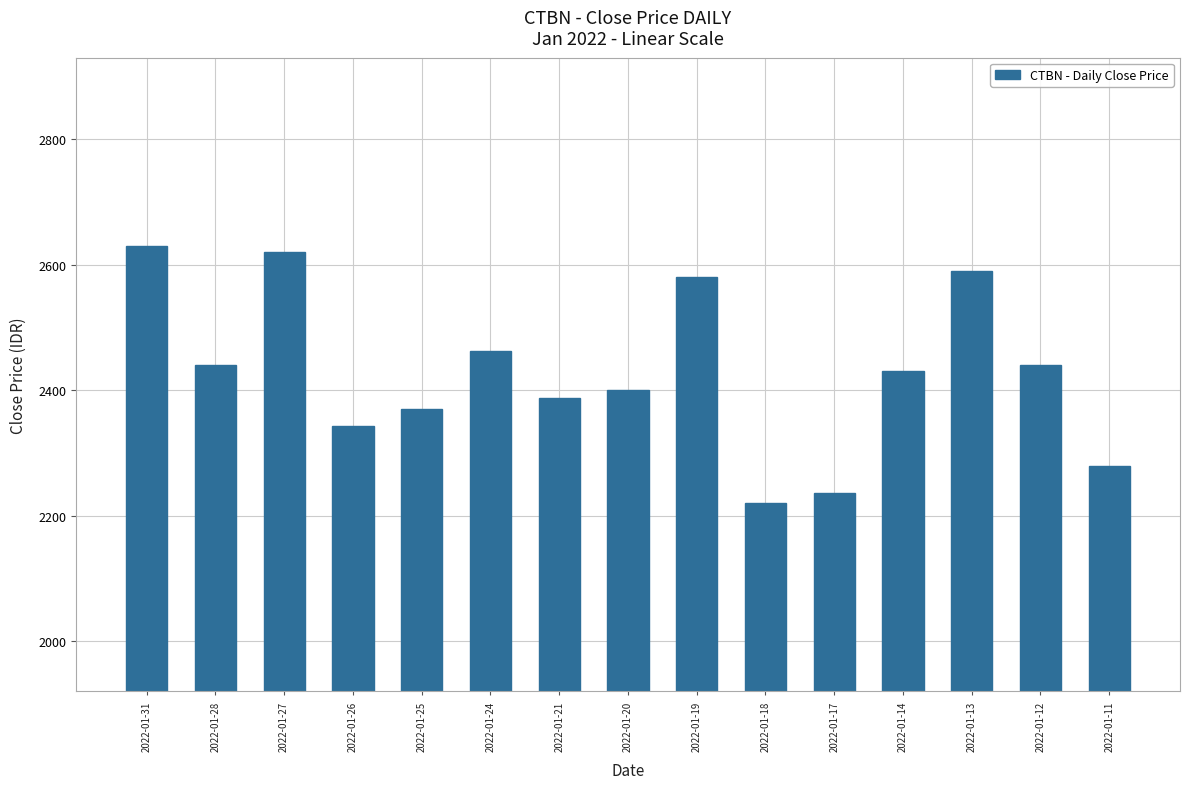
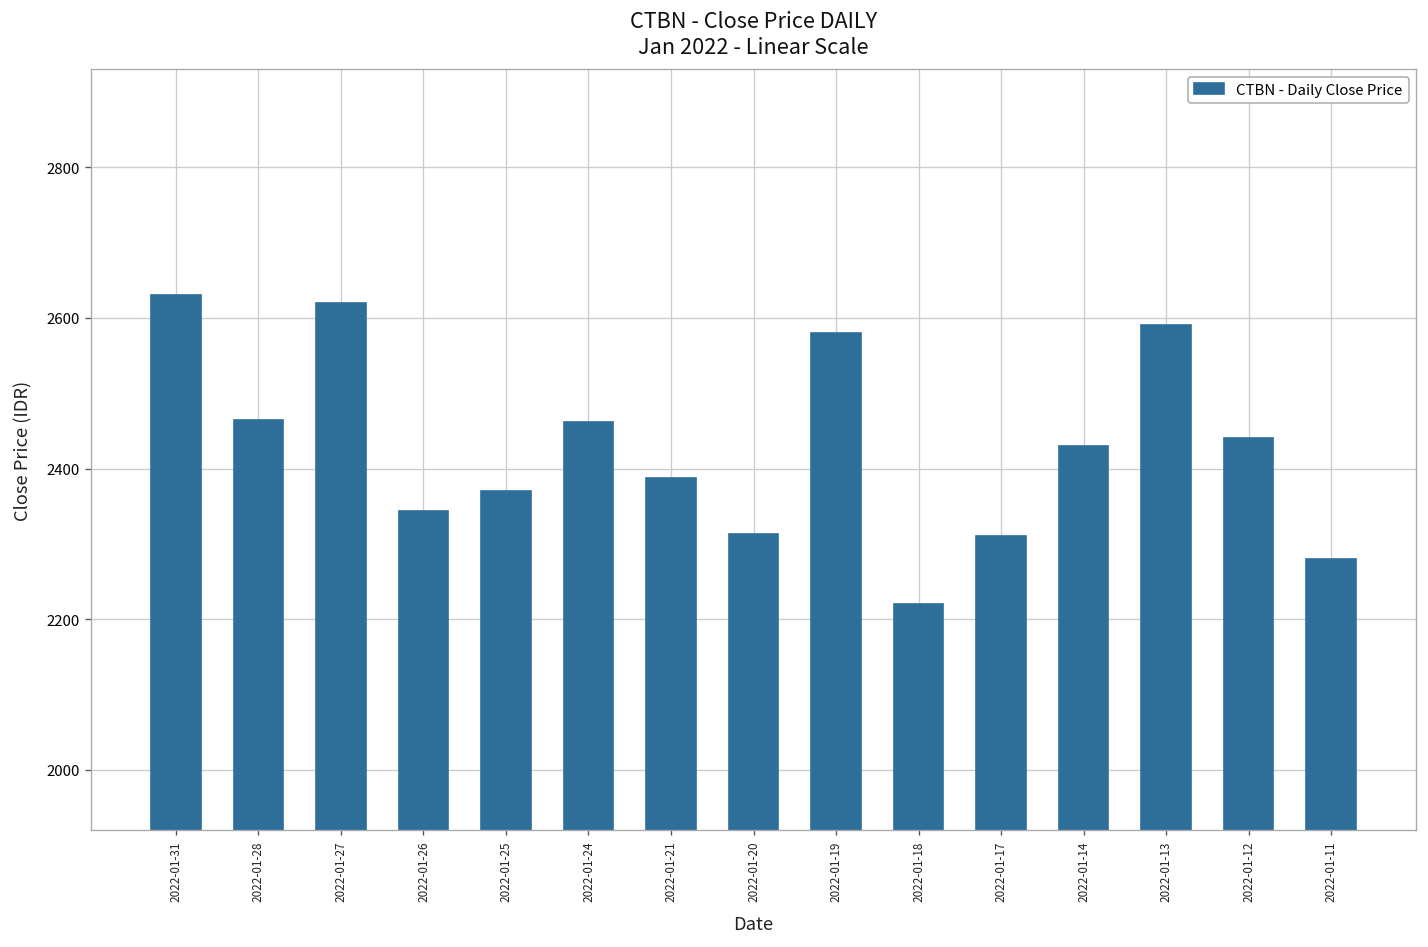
  {
    "2022-01-31": 2630,
-   "2022-01-28": 2440,
+   "2022-01-28": 2470,
    "2022-01-27": 2620,
    "2022-01-26": 2340,
    "2022-01-25": 2370,
    "2022-01-24": 2460,
    "2022-01-21": 2390,
-   "2022-01-20": 2400,
+   "2022-01-20": 2310,
    "2022-01-19": 2580,
    "2022-01-18": 2220,
-   "2022-01-17": 2240,
+   "2022-01-17": 2310,
    "2022-01-14": 2430,
    "2022-01-13": 2590,
    "2022-01-12": 2440,
    "2022-01-11": 2280
  }
